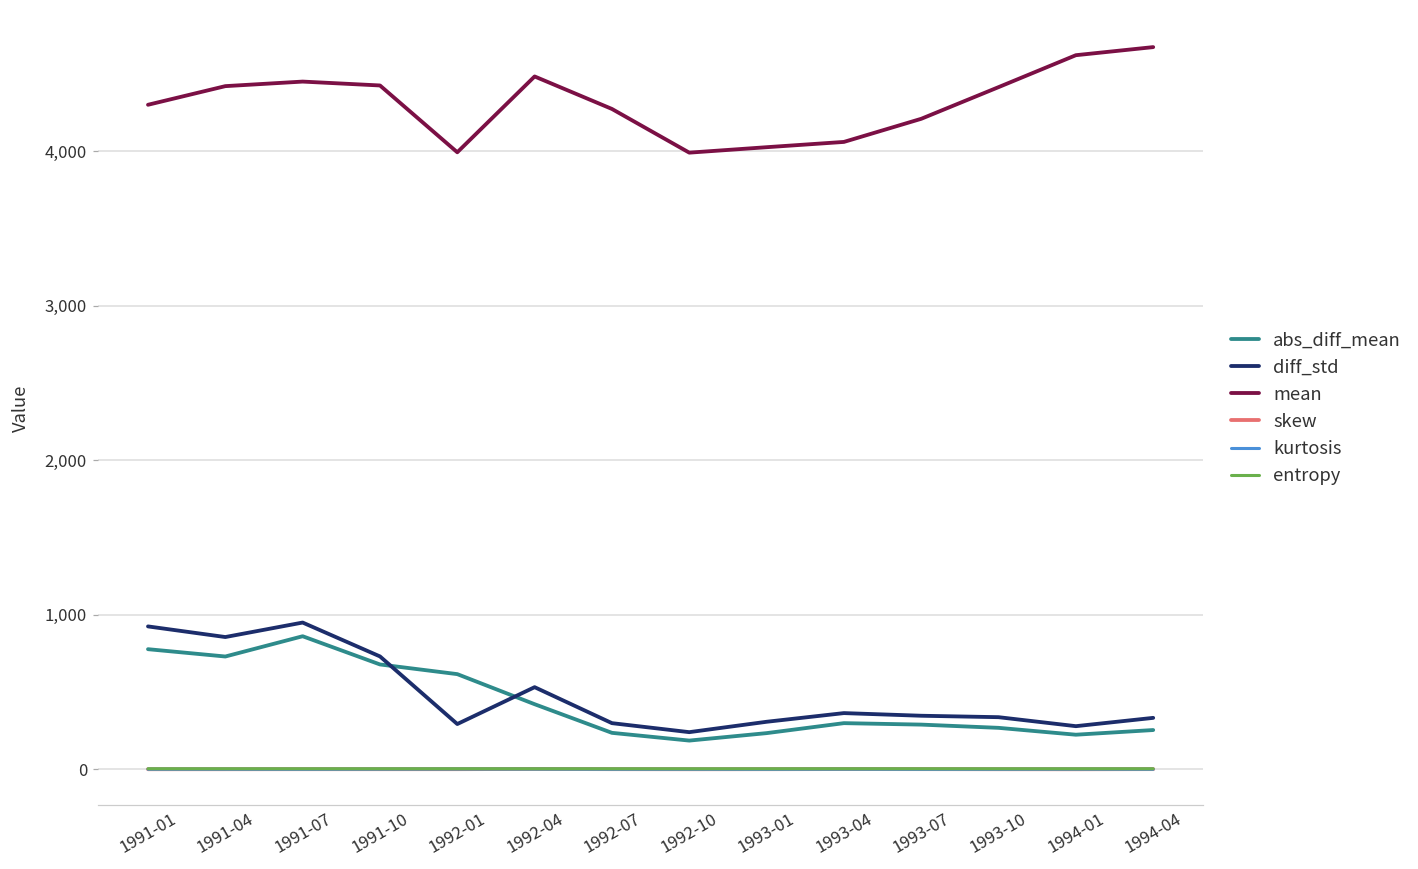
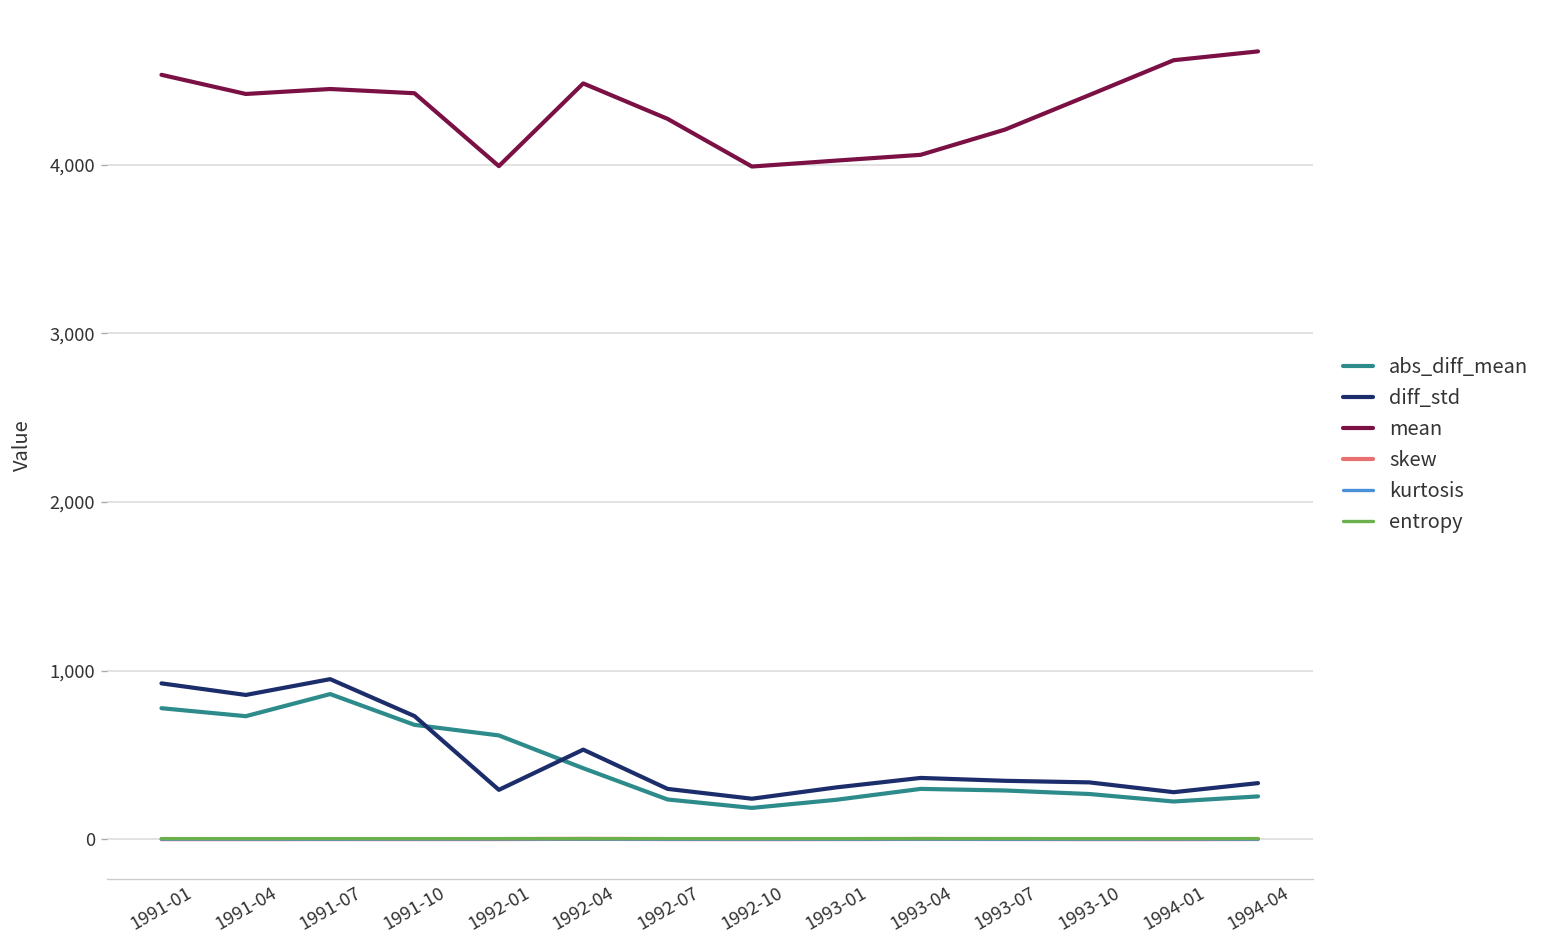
  {
    "abs_diff_mean": {
      "1991-01": "780",
      "1991-04": "730",
      "1991-07": "860",
      "1991-10": "680",
      "1992-01": "610",
      "1992-04": "420",
      "1992-07": "230",
      "1992-10": "180",
      "1993-01": "230",
      "1993-04": "300",
      "1993-07": "290",
      "1993-10": "270",
      "1994-01": "220",
      "1994-04": "250"
    },
    "diff_std": {
      "1991-01": "920",
      "1991-04": "850",
      "1991-07": "950",
      "1991-10": "730",
      "1992-01": "290",
      "1992-04": "530",
      "1992-07": "300",
      "1992-10": "240",
      "1993-01": "310",
      "1993-04": "360",
      "1993-07": "350",
      "1993-10": "340",
      "1994-01": "280",
      "1994-04": "330"
    },
    "mean": {
-     "1991-01": "4,300",
+     "1991-01": "4,530",
      "1991-04": "4,420",
      "1991-07": "4,450",
      "1991-10": "4,420",
      "1992-01": "3,990",
      "1992-04": "4,480",
      "1992-07": "4,270",
      "1992-10": "3,990",
      "1993-01": "4,030",
      "1993-04": "4,060",
      "1993-07": "4,210",
      "1993-10": "4,410",
      "1994-01": "4,620",
      "1994-04": "4,670"
    },
    "entropy": {
      "1991-01": "0",
      "1991-04": "0",
      "1991-07": "0",
      "1991-10": "0",
      "1992-01": "0",
      "1992-04": "0",
      "1992-07": "0",
      "1992-10": "0",
      "1993-01": "0",
      "1993-04": "0",
      "1993-07": "0",
      "1993-10": "0",
      "1994-01": "0",
      "1994-04": "0"
    }
  }
